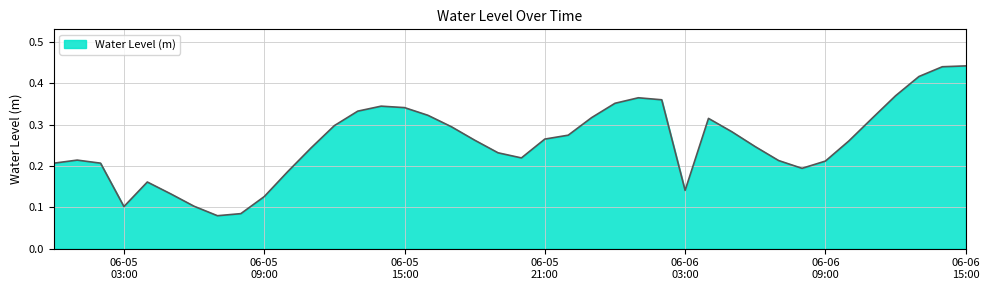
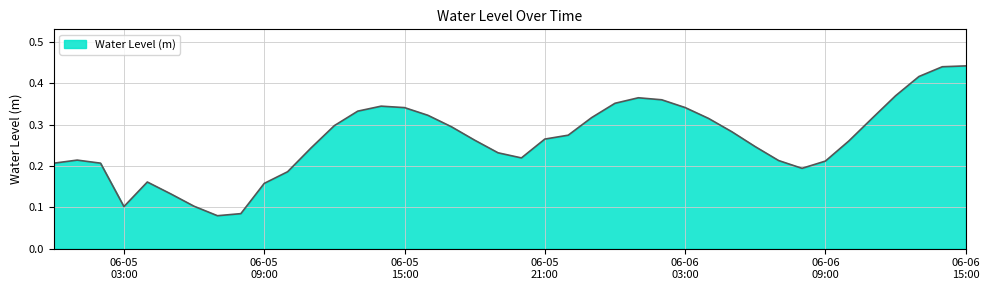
  {
    "06-05 03:00": 0.10,
-   "06-05 09:00": 0.13,
+   "06-05 09:00": 0.16,
    "06-05 15:00": 0.34,
    "06-05 21:00": 0.26,
-   "06-06 03:00": 0.14,
+   "06-06 03:00": 0.34,
    "06-06 09:00": 0.21,
    "06-06 15:00": 0.44
  }
